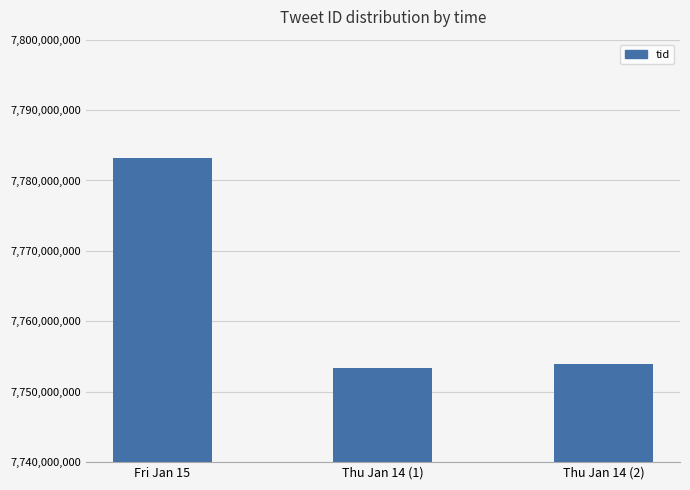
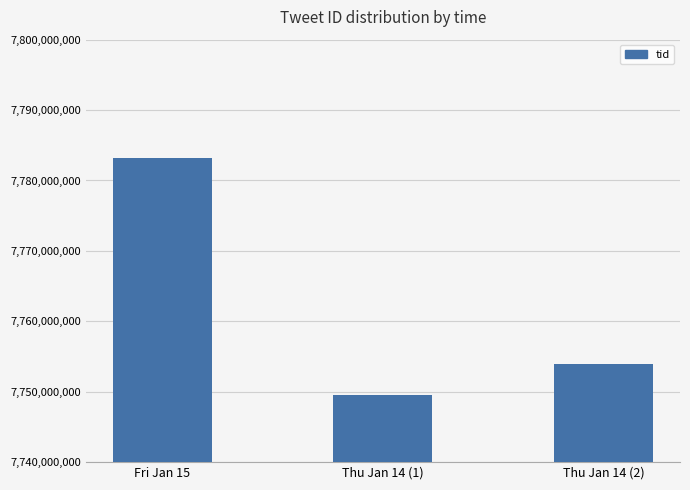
  {
    "Fri Jan 15": "7,783,000,000",
-   "Thu Jan 14 (1)": "7,753,000,000",
+   "Thu Jan 14 (1)": "7,750,000,000",
    "Thu Jan 14 (2)": "7,754,000,000"
  }
